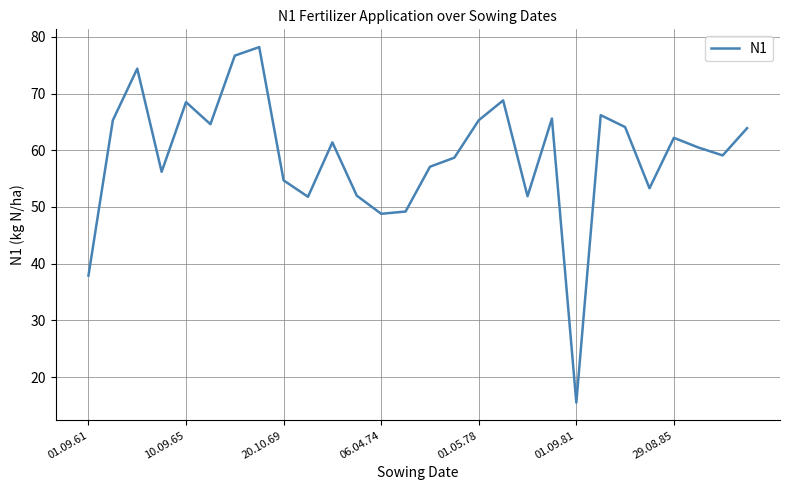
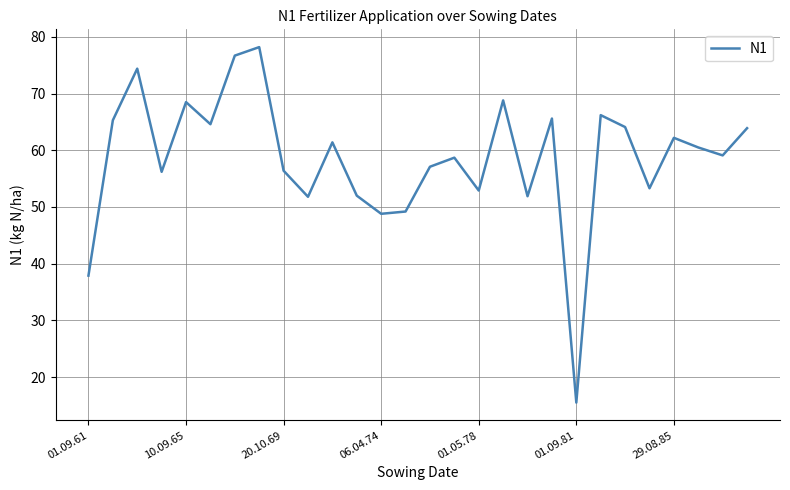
  {
    "01.09.61": 38,
    "10.09.65": 69,
-   "20.10.69": 55,
+   "20.10.69": 56,
    "06.04.74": 49,
-   "01.05.78": 65,
+   "01.05.78": 53,
    "01.09.81": 16,
    "29.08.85": 62
  }
